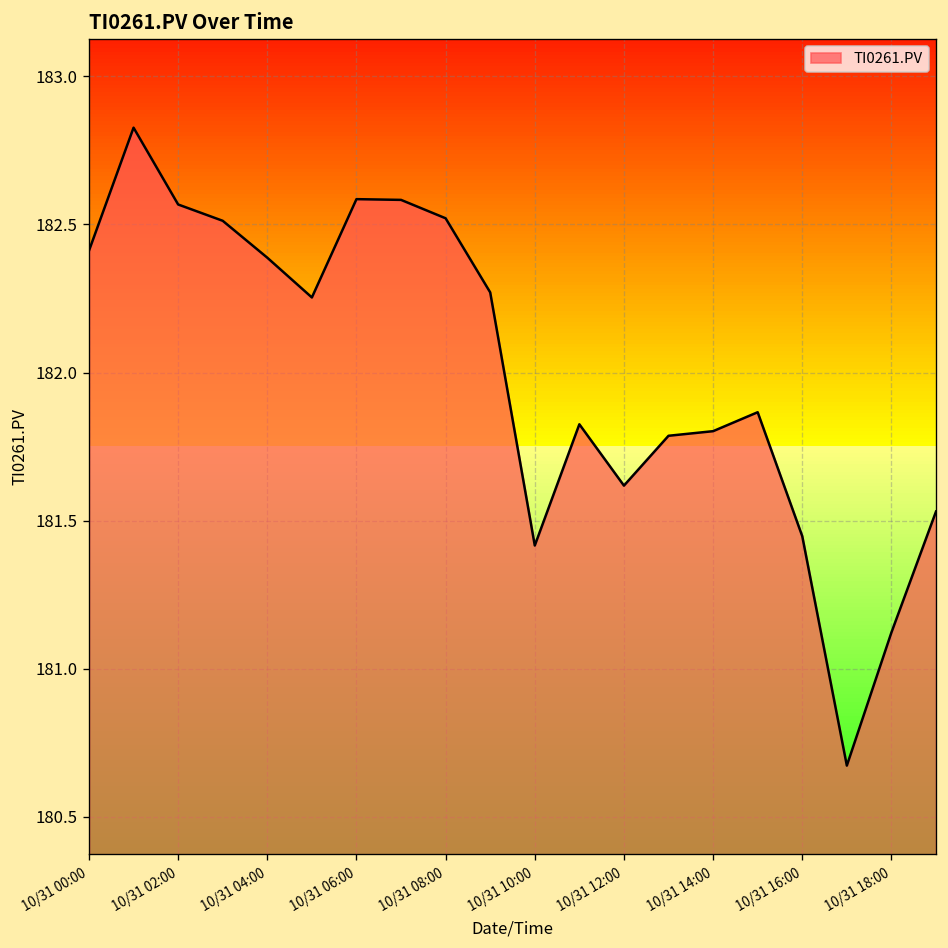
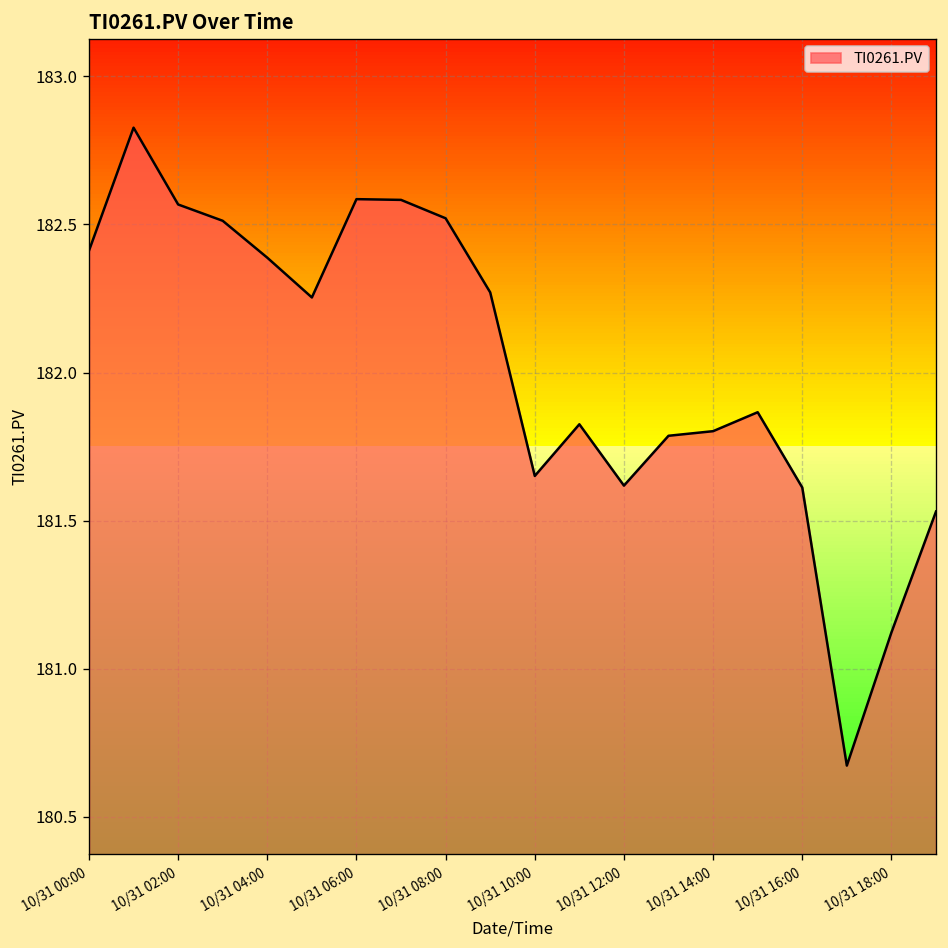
  {
    "10/31 00:00": 182.41,
    "10/31 02:00": 182.57,
    "10/31 04:00": 182.39,
    "10/31 06:00": 182.59,
    "10/31 08:00": 182.52,
-   "10/31 10:00": 181.42,
+   "10/31 10:00": 181.65,
    "10/31 12:00": 181.62,
    "10/31 14:00": 181.80,
-   "10/31 16:00": 181.45,
+   "10/31 16:00": 181.61,
    "10/31 18:00": 181.12
  }
